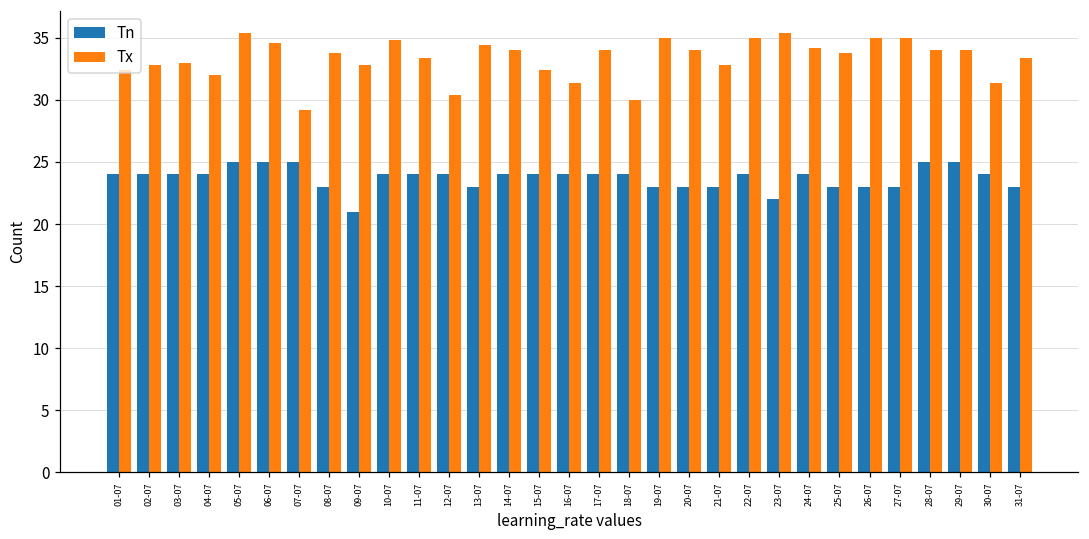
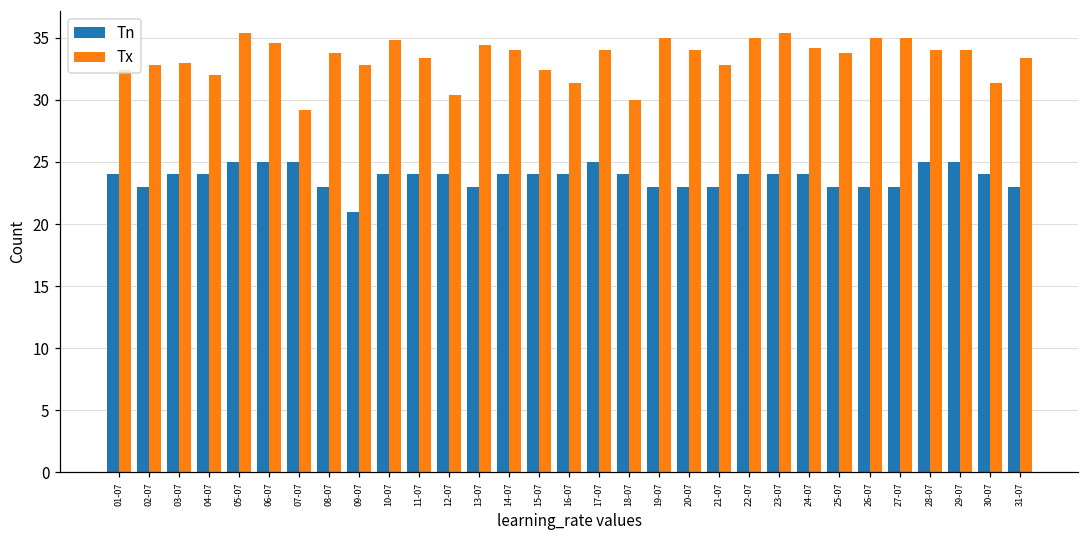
  {
    "Tn": {
      "01-07": 24,
-     "02-07": 24,
+     "02-07": 23,
      "03-07": 24,
      "04-07": 24,
      "05-07": 25,
      "06-07": 25,
      "07-07": 25,
      "08-07": 23,
      "09-07": 21,
      "10-07": 24,
      "11-07": 24,
      "12-07": 24,
      "13-07": 23,
      "14-07": 24,
      "15-07": 24,
      "16-07": 24,
-     "17-07": 24,
+     "17-07": 25,
      "18-07": 24,
      "19-07": 23,
      "20-07": 23,
      "21-07": 23,
      "22-07": 24,
-     "23-07": 22,
+     "23-07": 24,
      "24-07": 24,
      "25-07": 23,
      "26-07": 23,
      "27-07": 23,
      "28-07": 25,
      "29-07": 25,
      "30-07": 24,
      "31-07": 23
    },
    "Tx": {
      "01-07": 32.4,
      "02-07": 33,
      "03-07": 33,
      "04-07": 32,
      "05-07": 35.4,
      "06-07": 34.6,
      "07-07": 29,
      "08-07": 34,
      "09-07": 33,
      "10-07": 35,
      "11-07": 33.4,
      "12-07": 30.4,
      "13-07": 34.4,
      "14-07": 34,
      "15-07": 32.4,
      "16-07": 31.4,
      "17-07": 34,
      "18-07": 30,
      "19-07": 35,
      "20-07": 34,
      "21-07": 33,
      "22-07": 35,
      "23-07": 35.4,
      "24-07": 34,
      "25-07": 34,
      "26-07": 35,
      "27-07": 35,
      "28-07": 34,
      "29-07": 34,
      "30-07": 31.4,
      "31-07": 33.4
    }
  }
